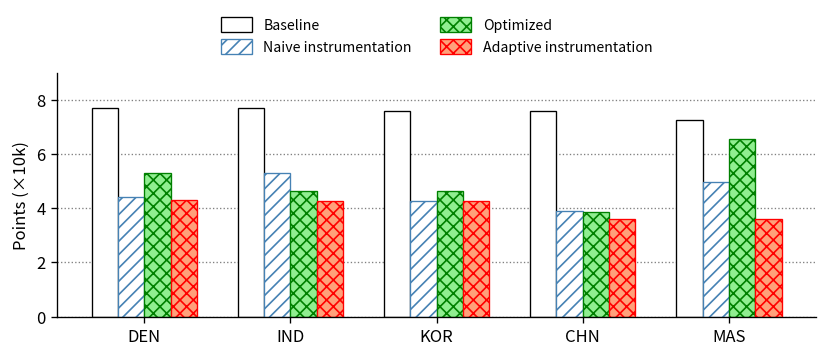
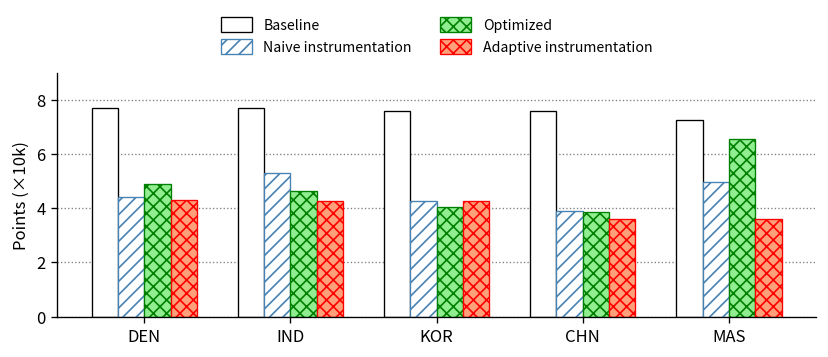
  {
    "Optimized": {
-     "DEN": 5.3,
+     "DEN": 4.9,
      "IND": 4.6,
-     "KOR": 4.6,
+     "KOR": 4.0,
      "CHN": 3.9,
      "MAS": 6.6
    },
    "Adaptive instrumentation": {
      "DEN": 4.3,
      "IND": 4.3,
      "KOR": 4.3,
      "CHN": 3.6,
      "MAS": 3.6
    }
  }
